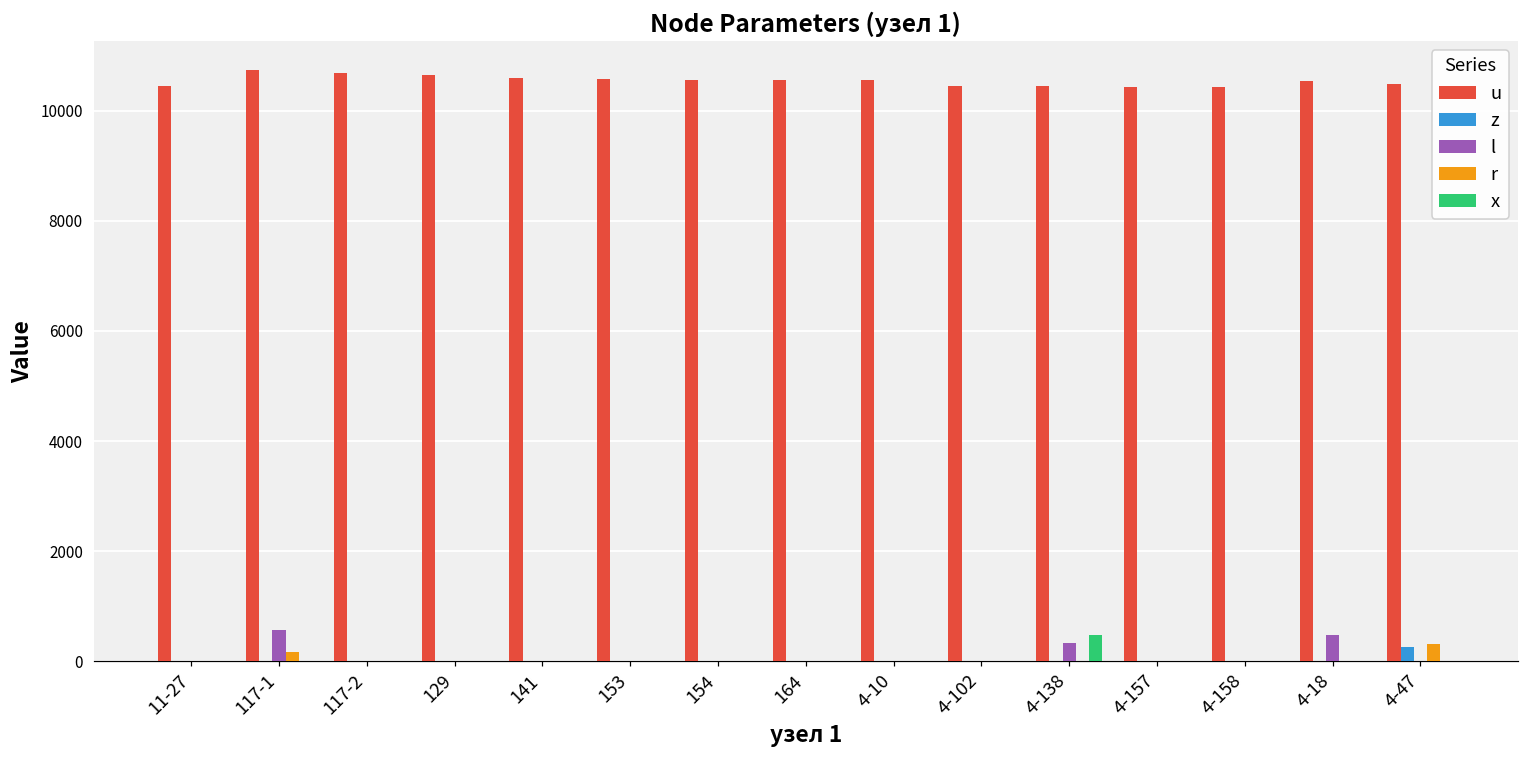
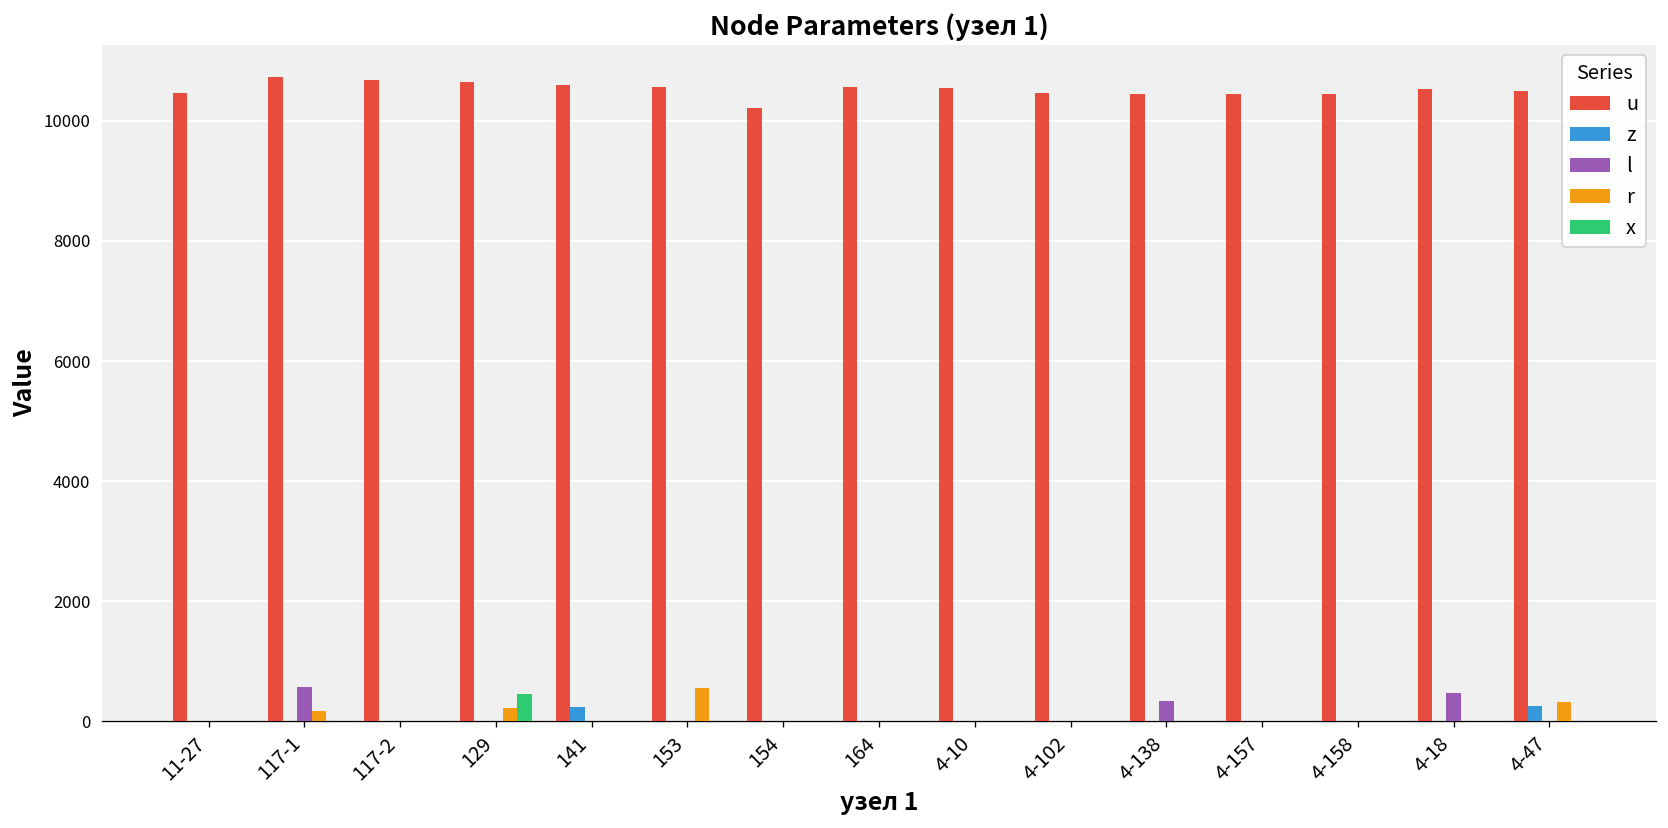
  {
    "u": {
      "11-27": 10500,
      "117-1": 10700,
      "117-2": 10700,
      "129": 10600,
      "141": 10600,
      "153": 10600,
-     "154": 10600,
+     "154": 10200,
      "164": 10600,
      "4-10": 10500,
      "4-102": 10500,
      "4-138": 10400,
      "4-157": 10400,
      "4-158": 10400,
      "4-18": 10500,
      "4-47": 10500
    },
    "z": {
-     "141": 0,
+     "141": 200,
      "4-47": 300
    },
    "l": {
      "117-1": 600,
      "4-138": 300,
      "4-18": 500
    },
    "r": {
      "117-1": 200,
-     "129": 0,
-     "153": 0,
+     "129": 200,
+     "153": 600,
      "4-47": 300
    },
    "x": {
-     "129": 0,
-     "4-138": 500
+     "129": 500,
+     "4-138": 0
    }
  }
